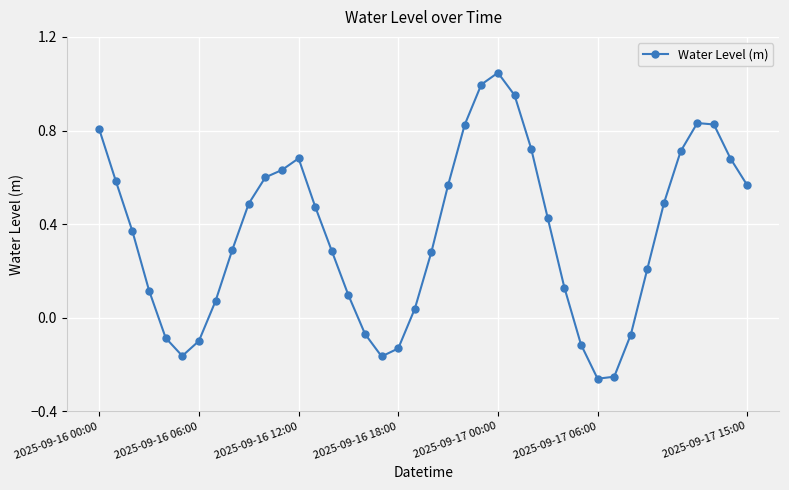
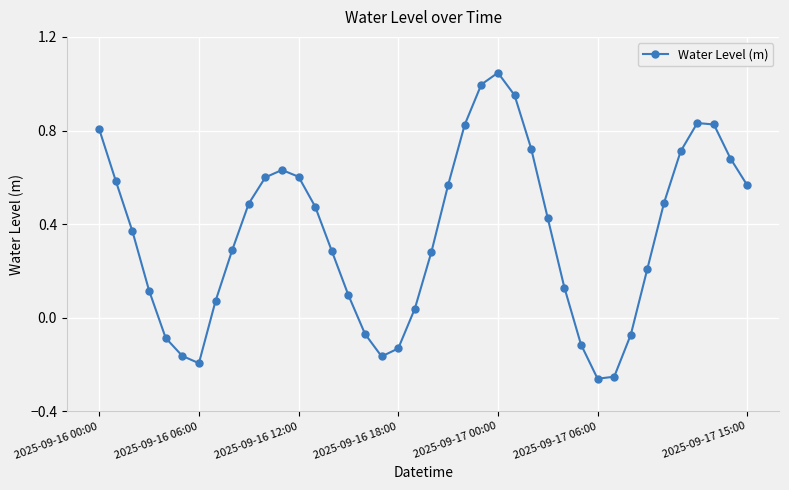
  {
    "2025-09-16 00:00": 0.81,
-   "2025-09-16 06:00": -0.10,
-   "2025-09-16 12:00": 0.68,
+   "2025-09-16 06:00": -0.19,
+   "2025-09-16 12:00": 0.60,
    "2025-09-16 18:00": -0.13,
    "2025-09-17 00:00": 1.05,
    "2025-09-17 06:00": -0.26,
    "2025-09-17 15:00": 0.57
  }
